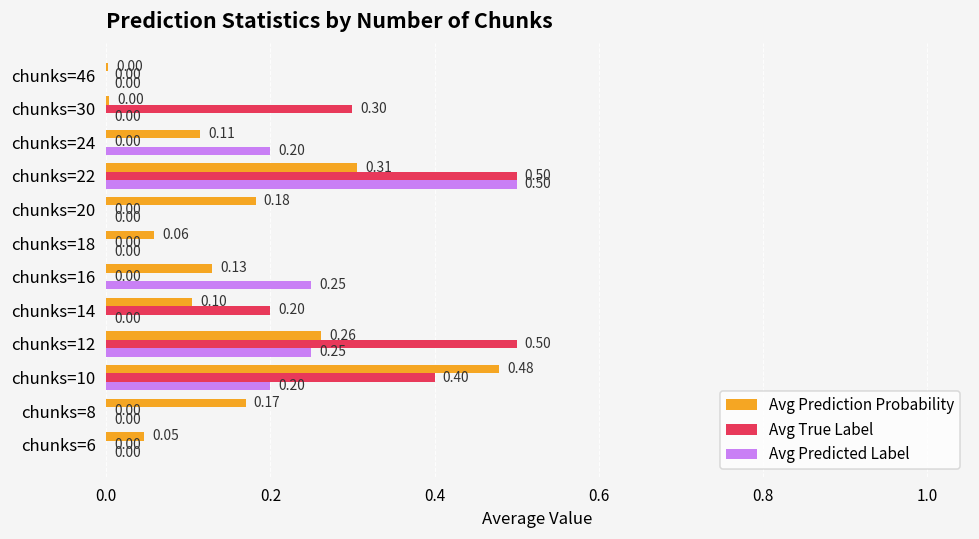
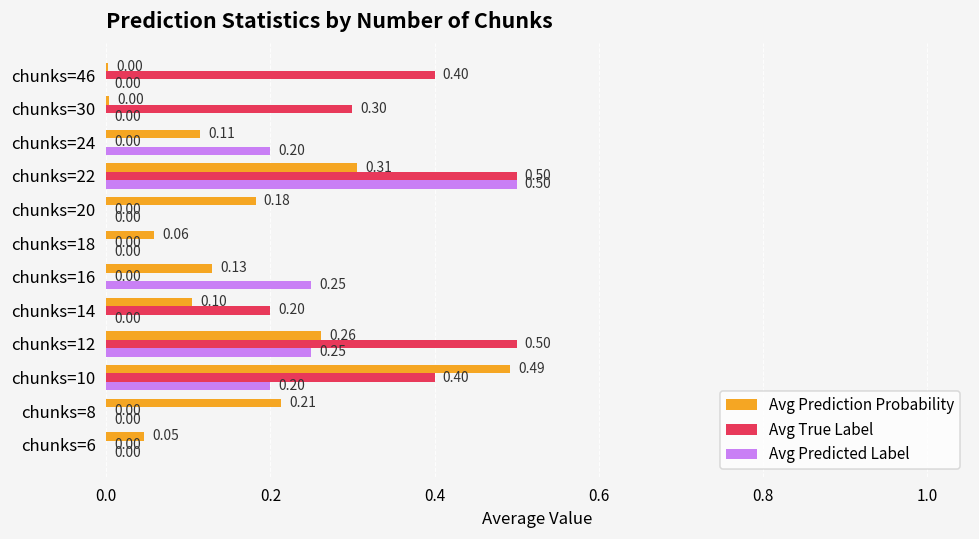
  {
    "Avg Prediction Probability": {
      "chunks=30": 0.00,
      "chunks=24": 0.11,
      "chunks=22": 0.31,
      "chunks=20": 0.18,
      "chunks=18": 0.06,
      "chunks=16": 0.13,
      "chunks=14": 0.10,
      "chunks=12": 0.26,
-     "chunks=10": 0.48,
-     "chunks=8": 0.17,
+     "chunks=10": 0.49,
+     "chunks=8": 0.21,
      "chunks=6": 0.05
    },
    "Avg True Label": {
-     "chunks=46": 0.00,
+     "chunks=46": 0.40,
      "chunks=30": 0.30,
      "chunks=24": 0.00,
      "chunks=16": 0.00,
      "chunks=14": 0.20,
      "chunks=12": 0.50,
      "chunks=10": 0.40
    },
    "Avg Predicted Label": {
      "chunks=30": 0.00,
      "chunks=24": 0.20,
      "chunks=16": 0.25,
      "chunks=14": 0.00,
      "chunks=12": 0.25,
      "chunks=10": 0.20
    }
  }
